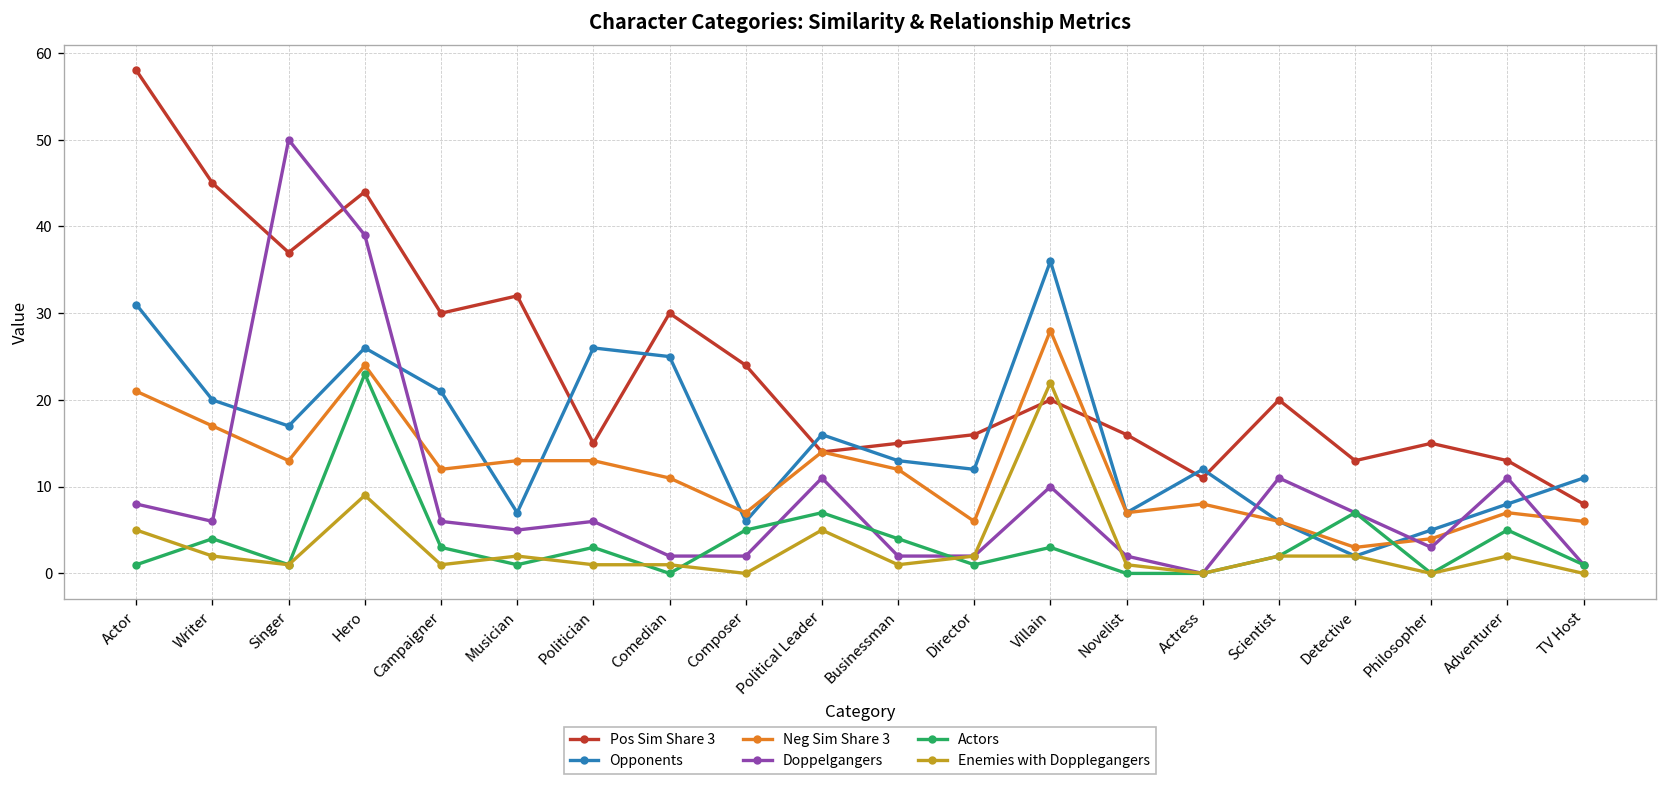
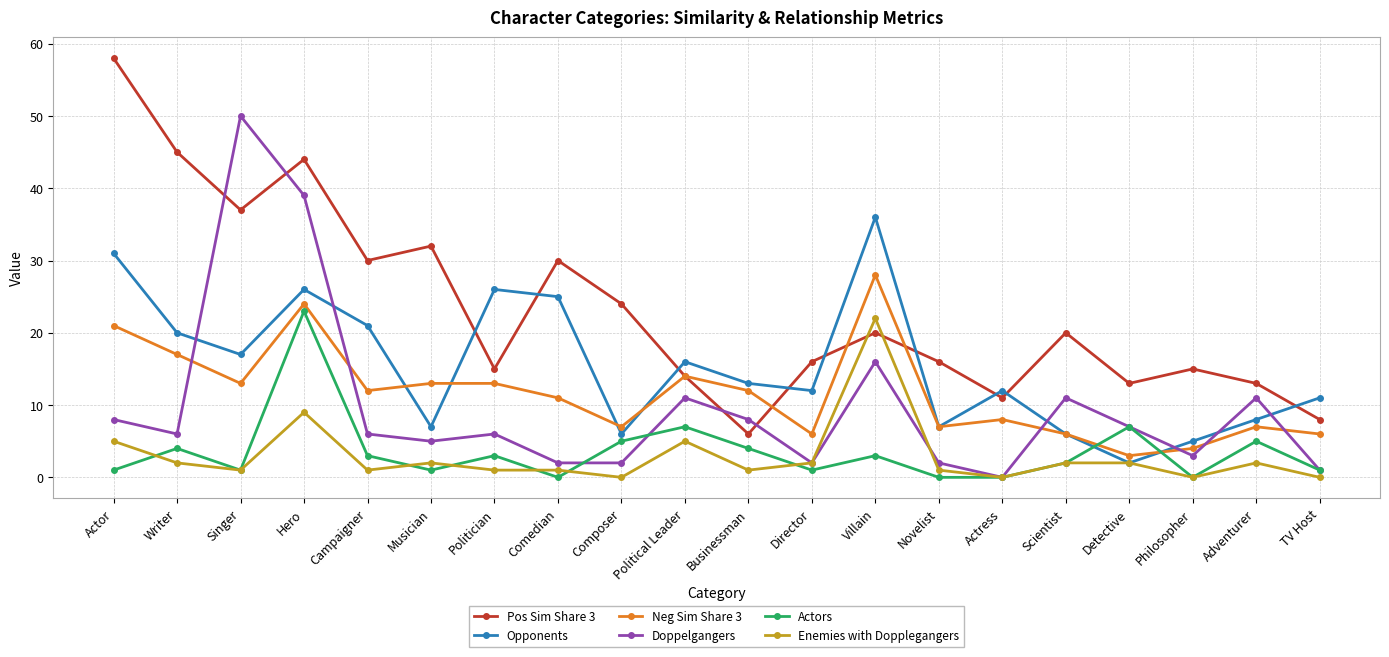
  {
    "Pos Sim Share 3": {
      "Actor": 58,
      "Writer": 45,
      "Singer": 37,
      "Hero": 44,
      "Campaigner": 30,
      "Musician": 32,
      "Politician": 15,
      "Comedian": 30,
      "Composer": 24,
-     "Businessman": 15,
+     "Businessman": 6,
      "Director": 16,
      "Villain": 20,
      "Novelist": 16,
      "Actress": 11,
      "Scientist": 20,
      "Detective": 13,
      "Philosopher": 15,
      "Adventurer": 13,
      "TV Host": 8
    },
    "Opponents": {
      "Actor": 31,
      "Writer": 20,
      "Singer": 17,
      "Hero": 26,
      "Campaigner": 21,
      "Musician": 7,
      "Politician": 26,
      "Comedian": 25,
      "Composer": 6,
      "Political Leader": 16,
      "Businessman": 13,
      "Director": 12,
      "Villain": 36,
      "Actress": 12,
      "Philosopher": 5,
      "Adventurer": 8,
      "TV Host": 11
    },
    "Doppelgangers": {
      "Actor": 8,
      "Writer": 6,
      "Singer": 50,
      "Hero": 39,
      "Campaigner": 6,
      "Musician": 5,
      "Politician": 6,
      "Comedian": 2,
      "Composer": 2,
      "Political Leader": 11,
-     "Businessman": 2,
-     "Villain": 10,
+     "Businessman": 8,
+     "Villain": 16,
      "Novelist": 2,
      "Scientist": 11,
      "Philosopher": 3,
      "Adventurer": 11
    },
    "Actors": {
      "Actor": 1,
      "Writer": 4,
      "Hero": 23,
      "Campaigner": 3,
      "Musician": 1,
      "Politician": 3,
      "Comedian": 0,
      "Composer": 5,
      "Political Leader": 7,
      "Businessman": 4,
      "Director": 1,
      "Villain": 3,
      "Novelist": 0,
      "Adventurer": 5
    }
  }
